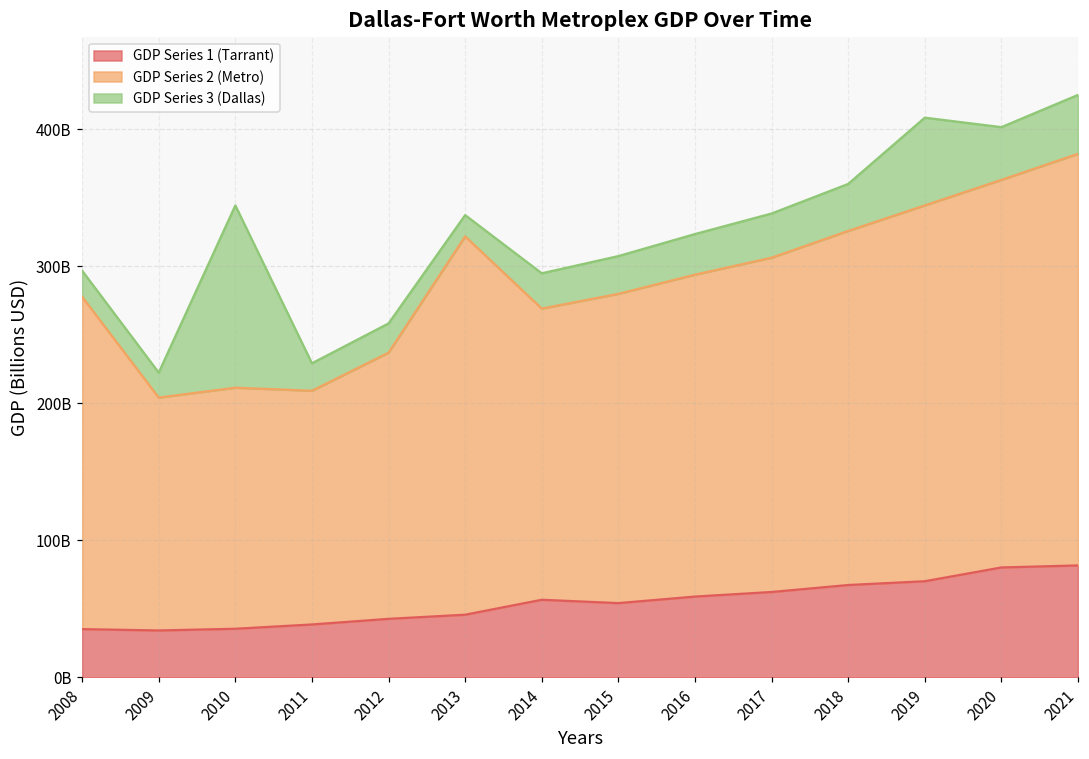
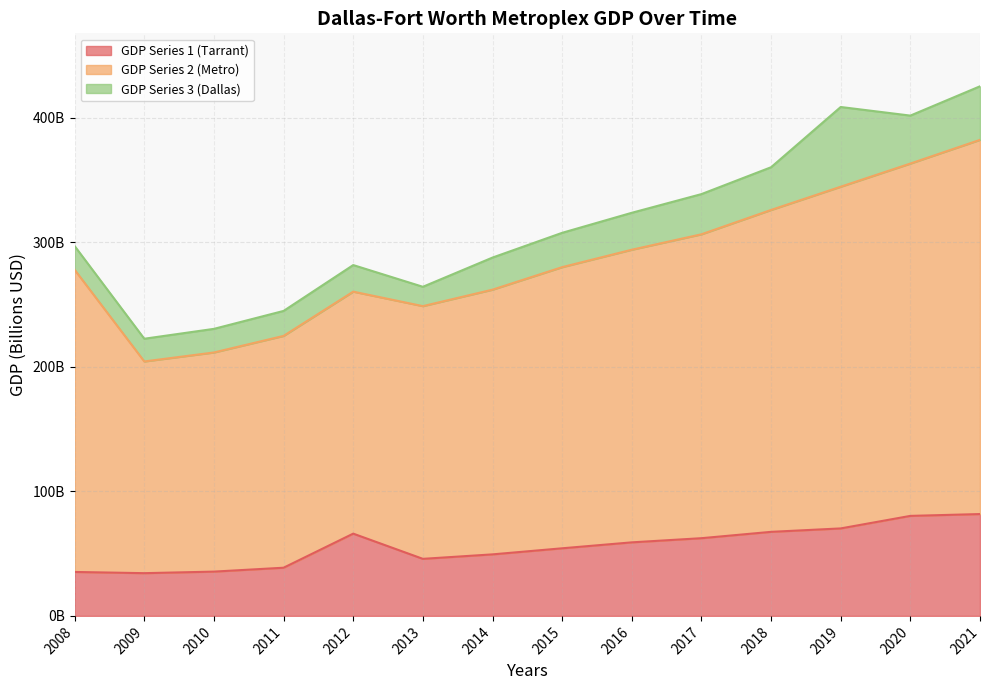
  {
    "GDP Series 1 (Tarrant)": {
      "2008": 35000000000,
      "2009": 34000000000,
      "2010": 36000000000,
      "2011": 39000000000,
-     "2012": 43000000000,
+     "2012": 66000000000,
      "2013": 46000000000,
-     "2014": 57000000000,
+     "2014": 49000000000,
      "2015": 54000000000,
      "2016": 59000000000,
      "2017": 62000000000,
      "2018": 67000000000,
      "2019": 70000000000,
      "2020": 80000000000,
      "2021": 82000000000
    },
    "GDP Series 2 (Metro)": {
      "2008": 243000000000,
      "2009": 170000000000,
      "2010": 176000000000,
-     "2011": 171000000000,
+     "2011": 186000000000,
      "2012": 194000000000,
-     "2013": 276000000000,
+     "2013": 203000000000,
      "2014": 213000000000,
      "2015": 226000000000,
      "2016": 235000000000,
      "2017": 244000000000,
      "2018": 258000000000,
      "2019": 274000000000,
      "2020": 283000000000,
      "2021": 300000000000
    },
    "GDP Series 3 (Dallas)": {
      "2008": 19000000000,
      "2009": 18000000000,
-     "2010": 133000000000,
+     "2010": 19000000000,
      "2011": 20000000000,
      "2012": 21000000000,
      "2013": 16000000000,
      "2014": 26000000000,
      "2015": 28000000000,
      "2016": 30000000000,
      "2017": 32000000000,
      "2018": 34000000000,
      "2019": 64000000000,
      "2020": 39000000000,
      "2021": 43000000000
    }
  }
